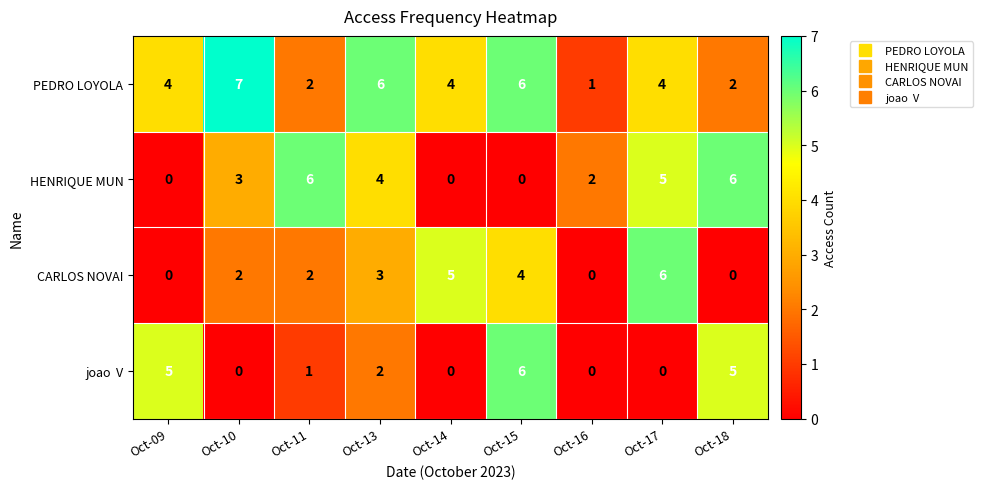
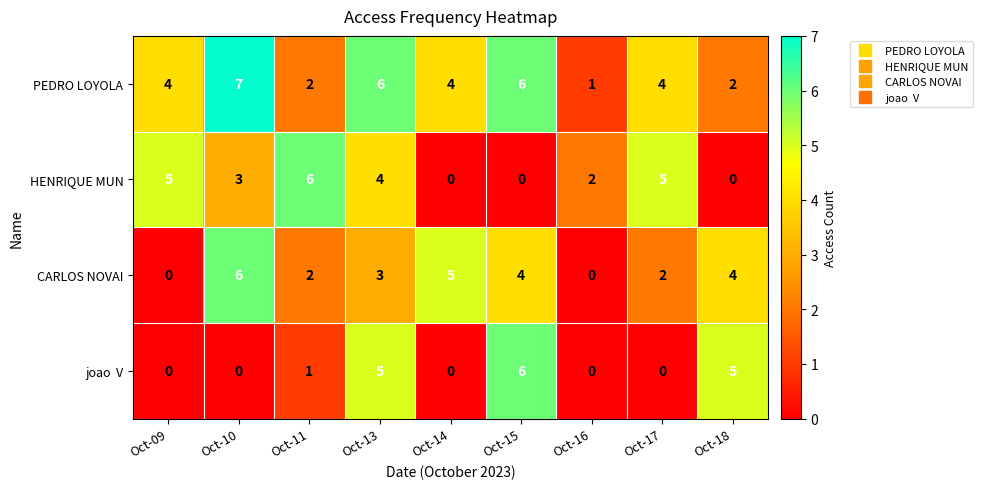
  {
    "PEDRO LOYOLA": {
      "Oct-09": 4,
      "Oct-10": 7,
      "Oct-11": 2,
      "Oct-13": 6,
      "Oct-14": 4,
      "Oct-15": 6,
      "Oct-16": 1,
      "Oct-17": 4,
      "Oct-18": 2
    },
    "HENRIQUE MUN": {
-     "Oct-09": 0,
+     "Oct-09": 5,
      "Oct-10": 3,
      "Oct-11": 6,
      "Oct-13": 4,
      "Oct-14": 0,
      "Oct-15": 0,
      "Oct-16": 2,
      "Oct-17": 5,
-     "Oct-18": 6
+     "Oct-18": 0
    },
    "CARLOS NOVAI": {
      "Oct-09": 0,
-     "Oct-10": 2,
+     "Oct-10": 6,
      "Oct-11": 2,
      "Oct-13": 3,
      "Oct-14": 5,
      "Oct-15": 4,
      "Oct-16": 0,
-     "Oct-17": 6,
-     "Oct-18": 0
+     "Oct-17": 2,
+     "Oct-18": 4
    },
    "joao V": {
-     "Oct-09": 5,
+     "Oct-09": 0,
      "Oct-10": 0,
      "Oct-11": 1,
-     "Oct-13": 2,
+     "Oct-13": 5,
      "Oct-14": 0,
      "Oct-15": 6,
      "Oct-16": 0,
      "Oct-17": 0,
      "Oct-18": 5
    }
  }
